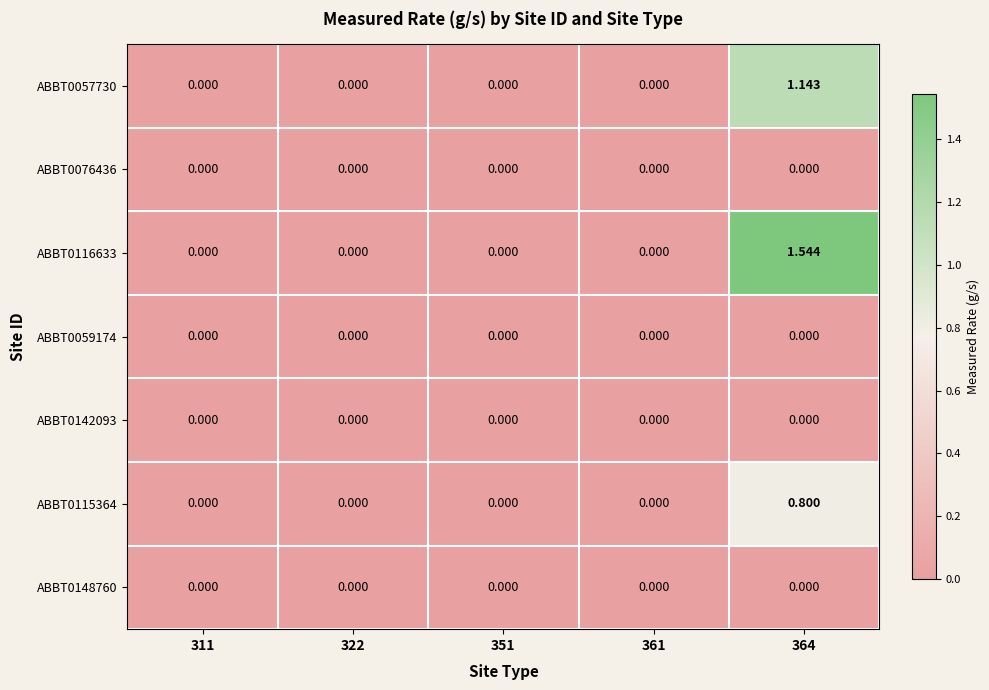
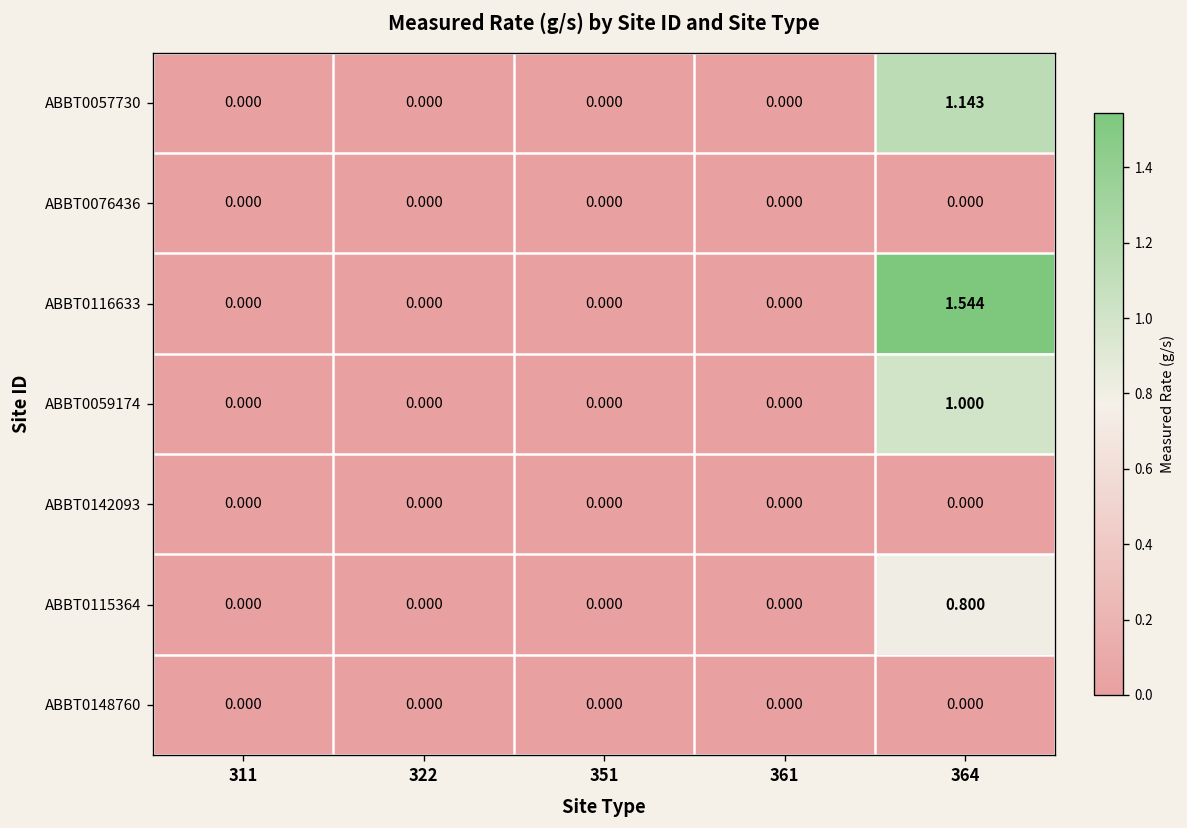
  {
    "ABBT0057730": {
      "311": 0.000,
      "322": 0.000,
      "351": 0.000,
      "361": 0.000,
      "364": 1.143
    },
    "ABBT0076436": {
      "311": 0.000,
      "322": 0.000,
      "351": 0.000,
      "361": 0.000,
      "364": 0.000
    },
    "ABBT0116633": {
      "311": 0.000,
      "322": 0.000,
      "351": 0.000,
      "361": 0.000,
      "364": 1.544
    },
    "ABBT0059174": {
      "311": 0.000,
      "322": 0.000,
      "351": 0.000,
      "361": 0.000,
-     "364": 0.000
+     "364": 1.000
    },
    "ABBT0142093": {
      "311": 0.000,
      "322": 0.000,
      "351": 0.000,
      "361": 0.000,
      "364": 0.000
    },
    "ABBT0115364": {
      "311": 0.000,
      "322": 0.000,
      "351": 0.000,
      "361": 0.000,
      "364": 0.800
    },
    "ABBT0148760": {
      "311": 0.000,
      "322": 0.000,
      "351": 0.000,
      "361": 0.000,
      "364": 0.000
    }
  }
